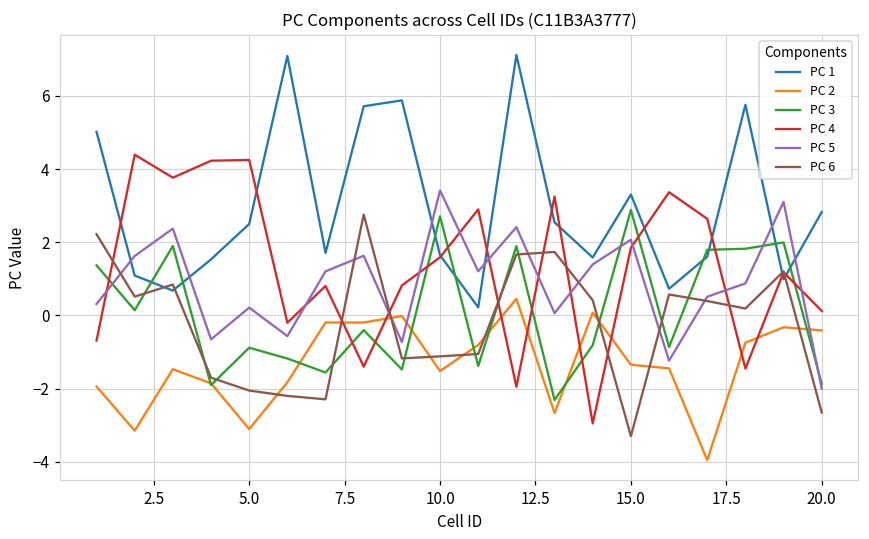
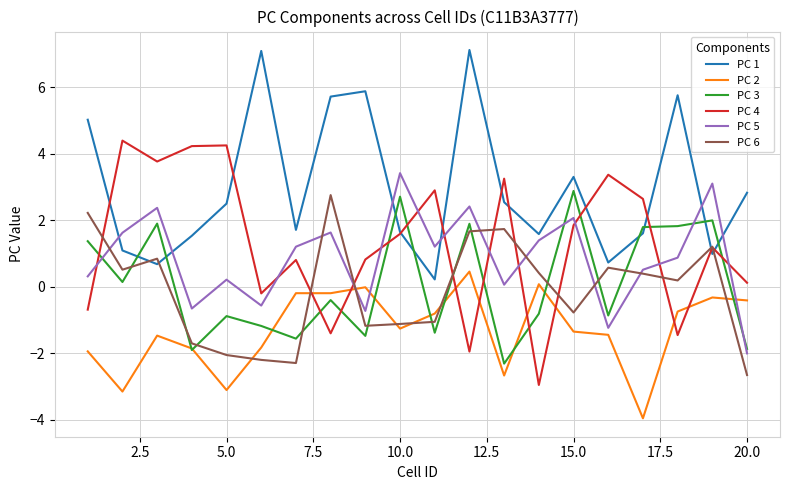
  {
    "PC 1": {
      "5.0": 2.5,
      "15.0": 3.3,
      "20.0": 2.8
    },
    "PC 2": {
      "5.0": -3.1,
-     "10.0": -1.5,
+     "10.0": -1.3,
      "15.0": -1.4,
      "20.0": -0.4
    },
    "PC 3": {
      "5.0": -0.9,
      "10.0": 2.7,
      "15.0": 2.9,
      "20.0": -1.9
    },
    "PC 4": {
      "5.0": 4.2,
      "15.0": 1.8,
      "20.0": 0.1
    },
    "PC 5": {
      "5.0": 0.2,
      "10.0": 3.4,
      "15.0": 2.1,
      "20.0": -2.0
    },
    "PC 6": {
      "5.0": -2.1,
      "10.0": -1.1,
-     "15.0": -3.3,
+     "15.0": -0.8,
      "20.0": -2.7
    }
  }
